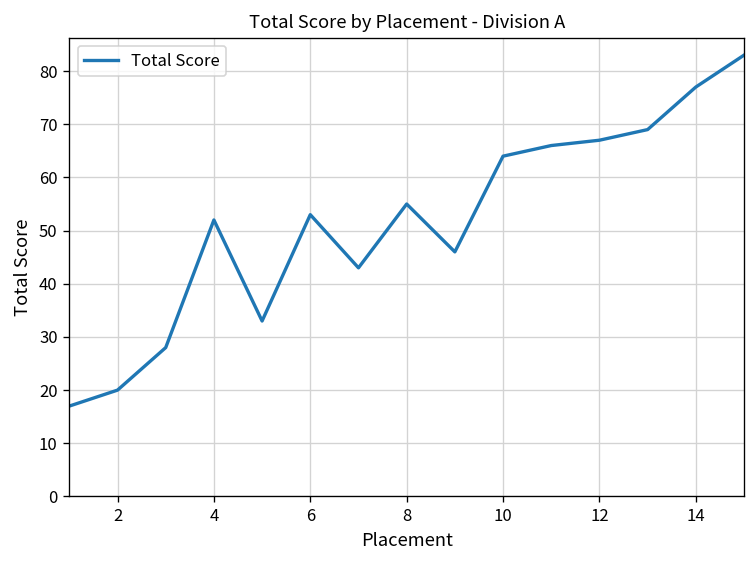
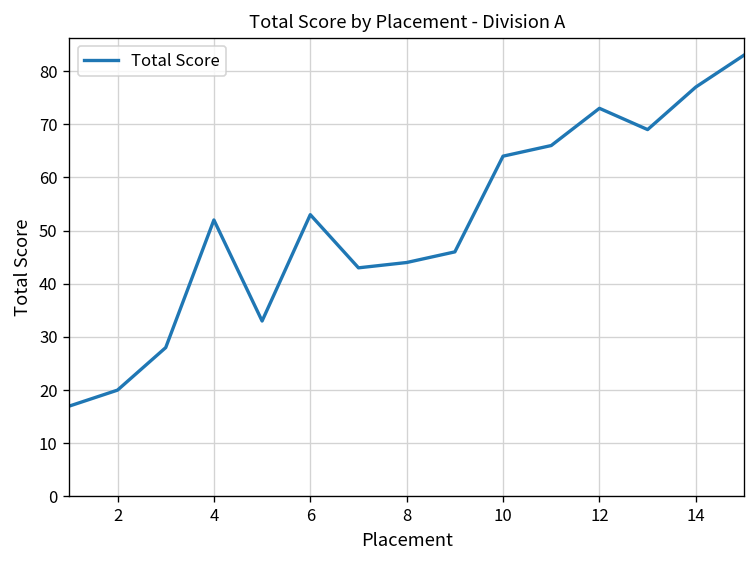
  {
    "2": 20,
    "4": 52,
    "6": 53,
-   "8": 55,
+   "8": 44,
    "10": 64,
-   "12": 67,
+   "12": 73,
    "14": 77
  }
